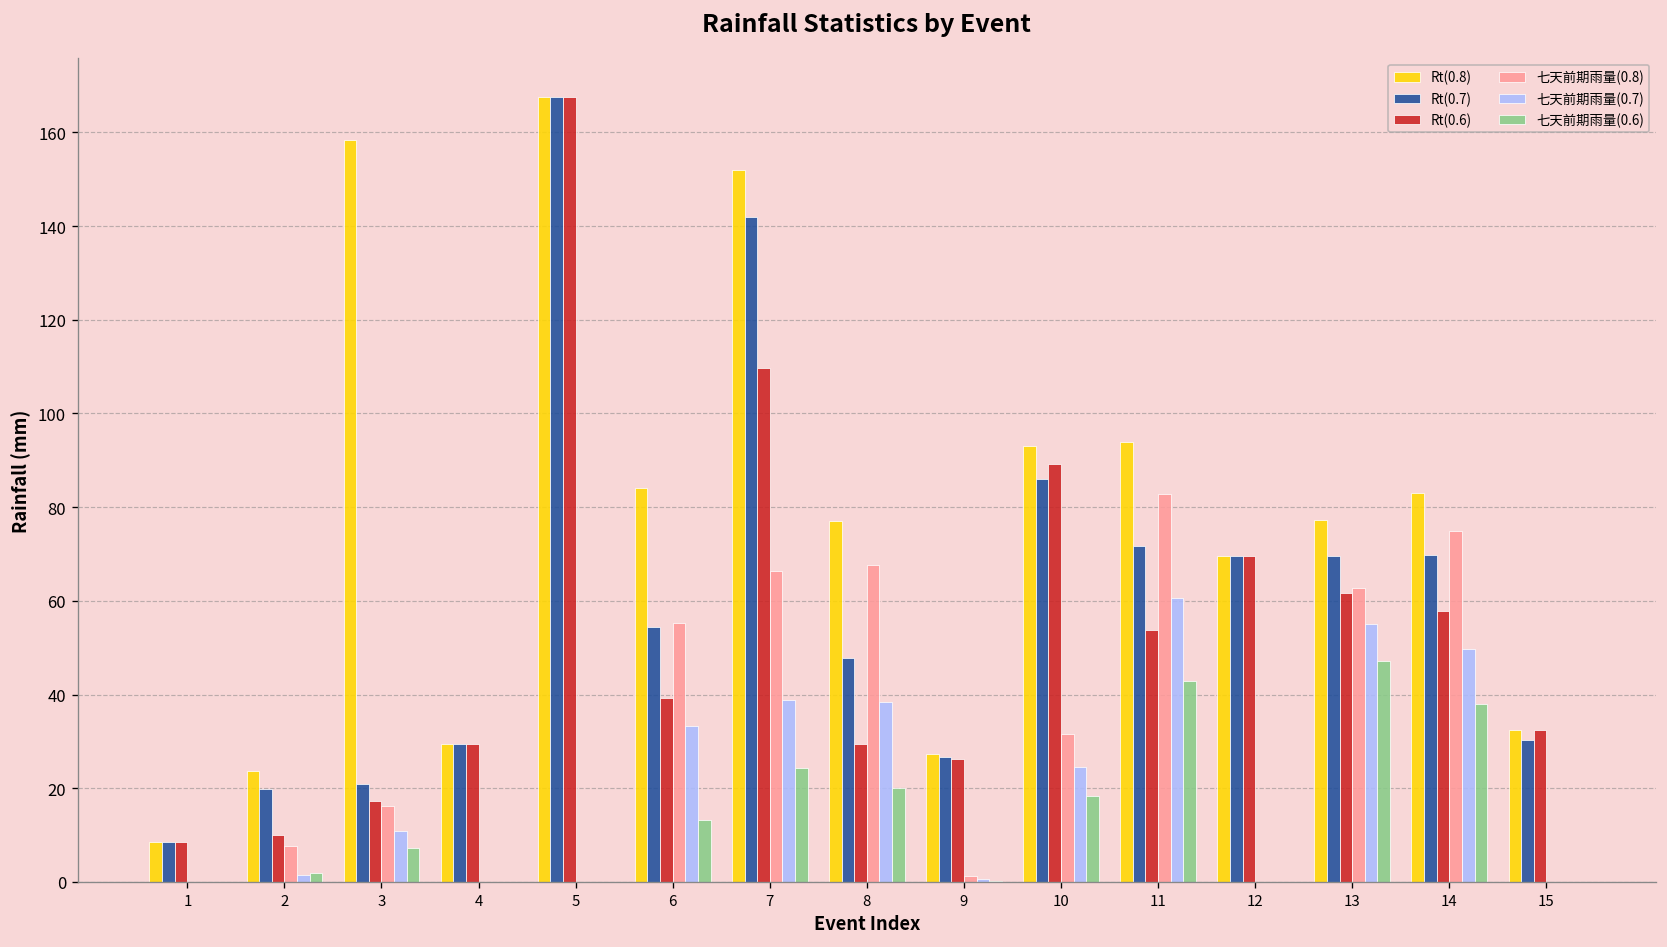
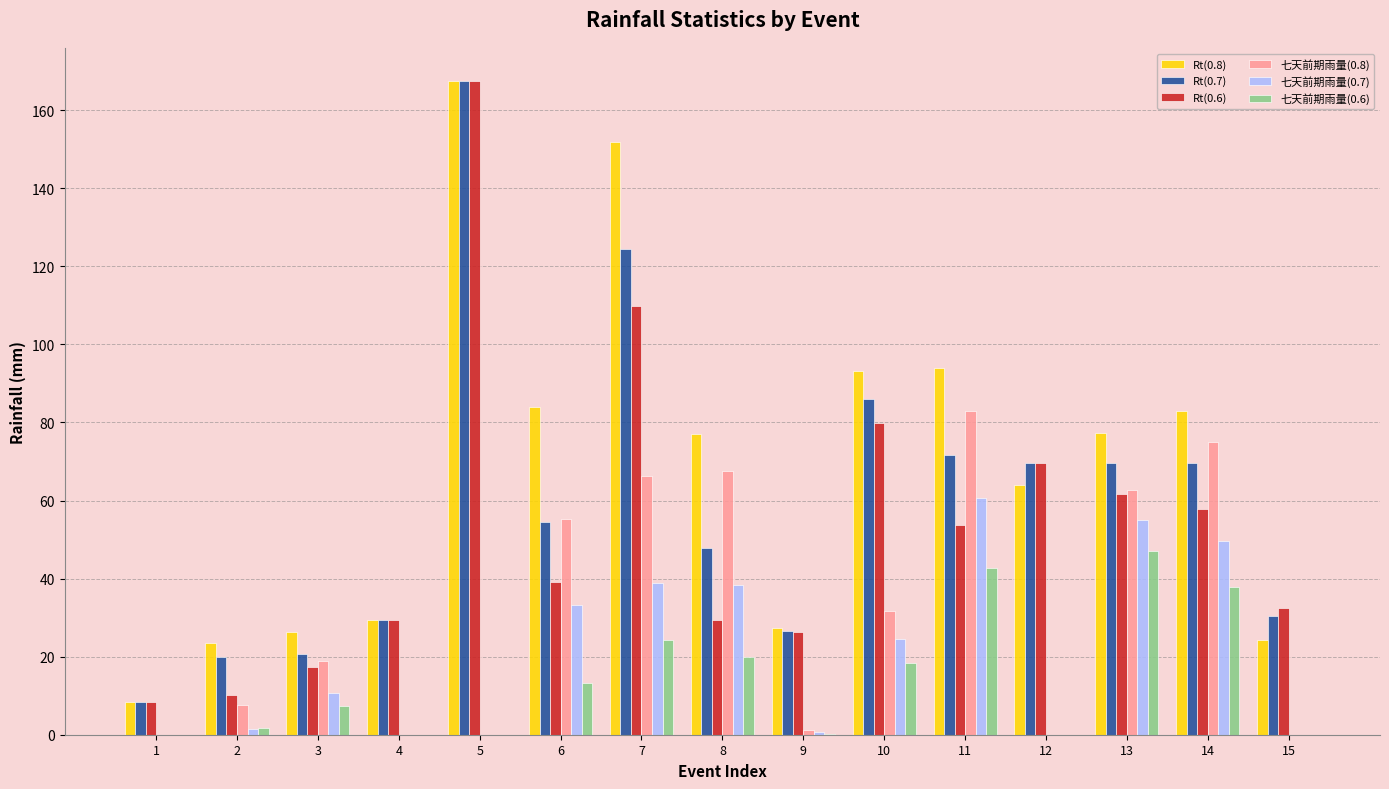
  {
    "Rt(0.8)": {
      "1": 9,
      "2": 24,
-     "3": 158,
+     "3": 26,
      "4": 30,
      "5": 168,
      "6": 84,
      "7": 152,
      "8": 77,
      "9": 27,
      "10": 93,
      "11": 94,
-     "12": 70,
+     "12": 64,
      "13": 77,
      "14": 83,
-     "15": 33
+     "15": 24
    },
    "Rt(0.7)": {
      "1": 9,
      "2": 20,
      "3": 21,
      "4": 30,
      "5": 168,
      "6": 54,
-     "7": 142,
+     "7": 124,
      "8": 48,
      "9": 27,
      "10": 86,
      "11": 72,
      "12": 70,
      "13": 70,
      "14": 70,
      "15": 30
    },
    "Rt(0.6)": {
      "1": 9,
      "2": 10,
      "3": 17,
      "4": 30,
      "5": 168,
      "6": 39,
      "7": 110,
      "8": 30,
      "9": 26,
-     "10": 89,
+     "10": 80,
      "11": 54,
      "12": 70,
      "13": 62,
      "14": 58,
      "15": 33
    },
    "七天前期雨量(0.8)": {
      "1": 0,
      "2": 8,
-     "3": 16,
+     "3": 19,
      "4": 0,
      "5": 0,
      "6": 55,
      "7": 66,
      "8": 68,
      "9": 1,
      "10": 32,
      "11": 83,
      "12": 0,
      "13": 63,
      "14": 75,
      "15": 0
    },
    "七天前期雨量(0.7)": {
      "1": 0,
      "2": 2,
      "3": 11,
      "4": 0,
      "5": 0,
      "6": 33,
      "7": 39,
      "8": 38,
      "10": 25,
      "11": 61,
      "12": 0,
      "13": 55,
      "14": 50,
      "15": 0
    },
    "七天前期雨量(0.6)": {
      "1": 0,
      "2": 2,
      "3": 7,
      "4": 0,
      "5": 0,
      "6": 13,
      "7": 24,
      "8": 20,
      "10": 18,
      "11": 43,
      "12": 0,
      "13": 47,
      "14": 38,
      "15": 0
    }
  }
